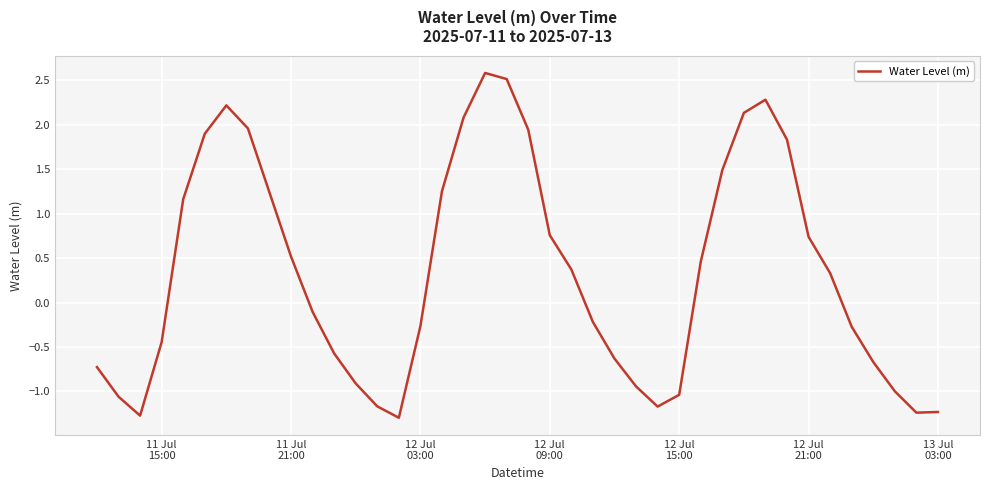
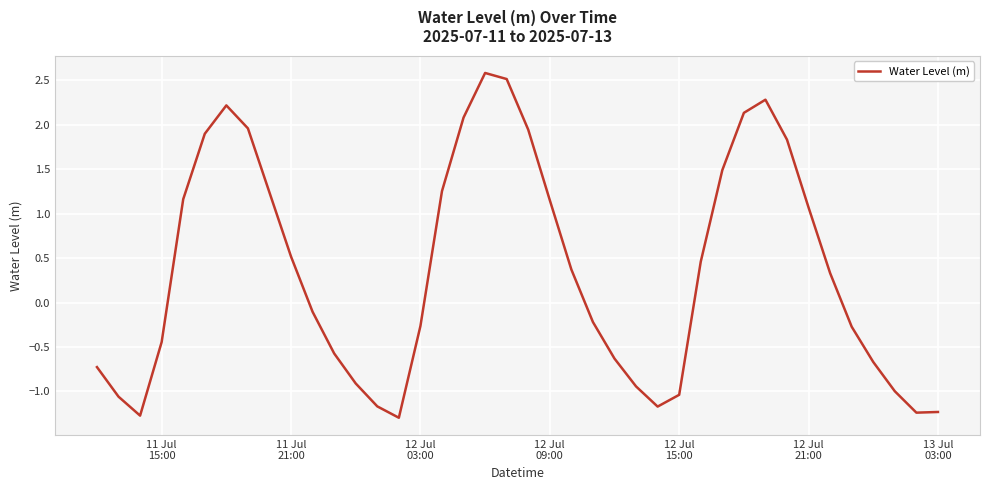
  {
    "11 Jul 15:00": -0.4,
    "11 Jul 21:00": 0.5,
    "12 Jul 03:00": -0.3,
-   "12 Jul 09:00": 0.8,
+   "12 Jul 09:00": 1.2,
    "12 Jul 15:00": -1.0,
-   "12 Jul 21:00": 0.7,
+   "12 Jul 21:00": 1.1,
    "13 Jul 03:00": -1.2
  }
